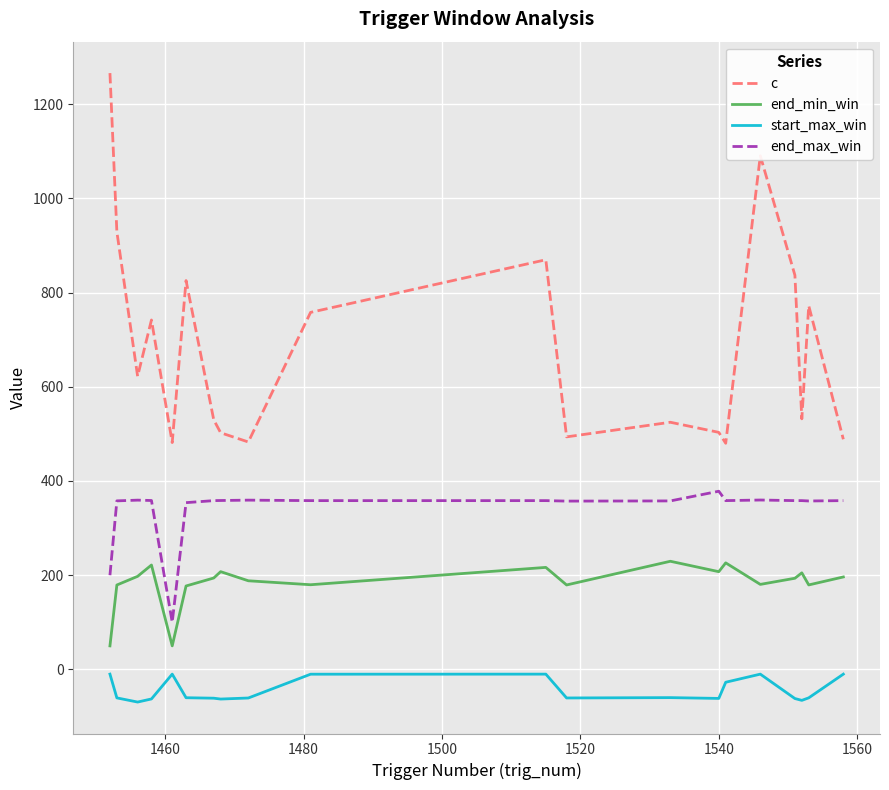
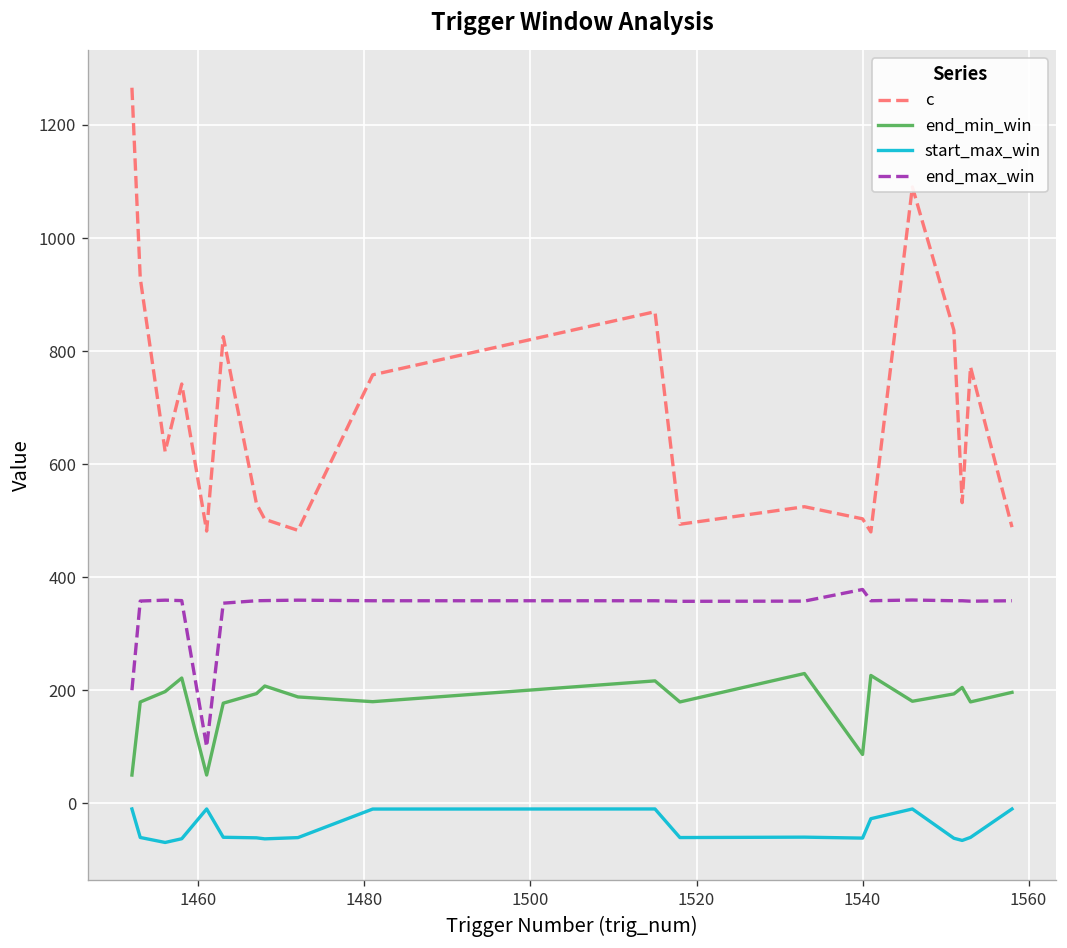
  {
    "c": {
      "1540": 500
    },
    "end_min_win": {
-     "1540": 210
+     "1540": 90
    },
    "start_max_win": {
      "1540": -60
    },
    "end_max_win": {
      "1540": 380
    }
  }
